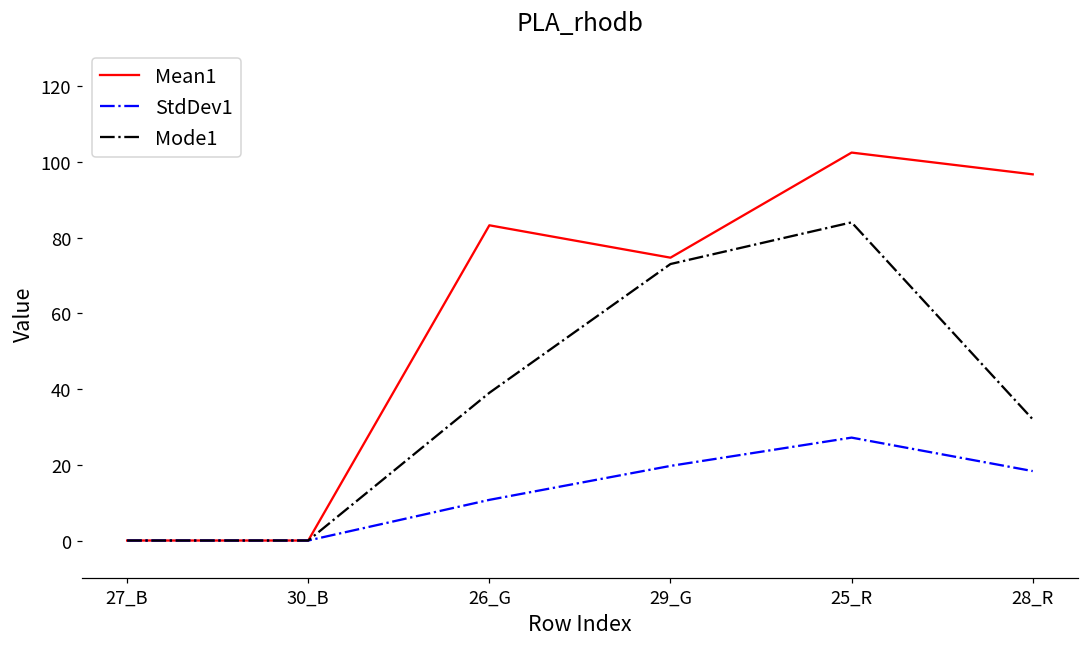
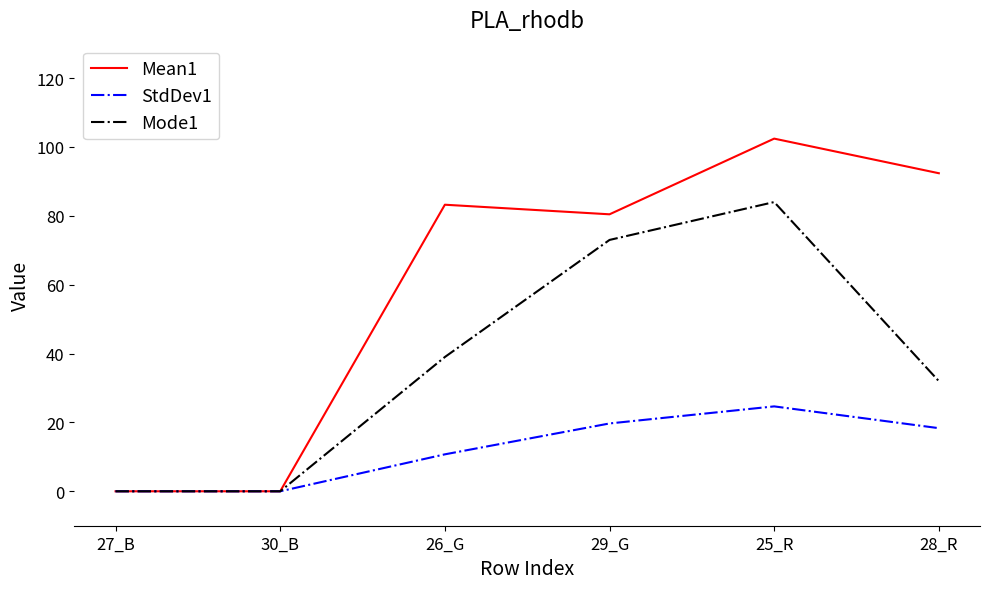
  {
    "Mean1": {
      "26_G": 83,
-     "29_G": 75,
+     "29_G": 80,
      "25_R": 102,
-     "28_R": 97
+     "28_R": 92
    },
    "StdDev1": {
      "26_G": 11,
      "29_G": 20,
-     "25_R": 27,
+     "25_R": 25,
      "28_R": 18
    },
    "Mode1": {
      "26_G": 39,
      "29_G": 73,
      "25_R": 84,
      "28_R": 32
    }
  }
